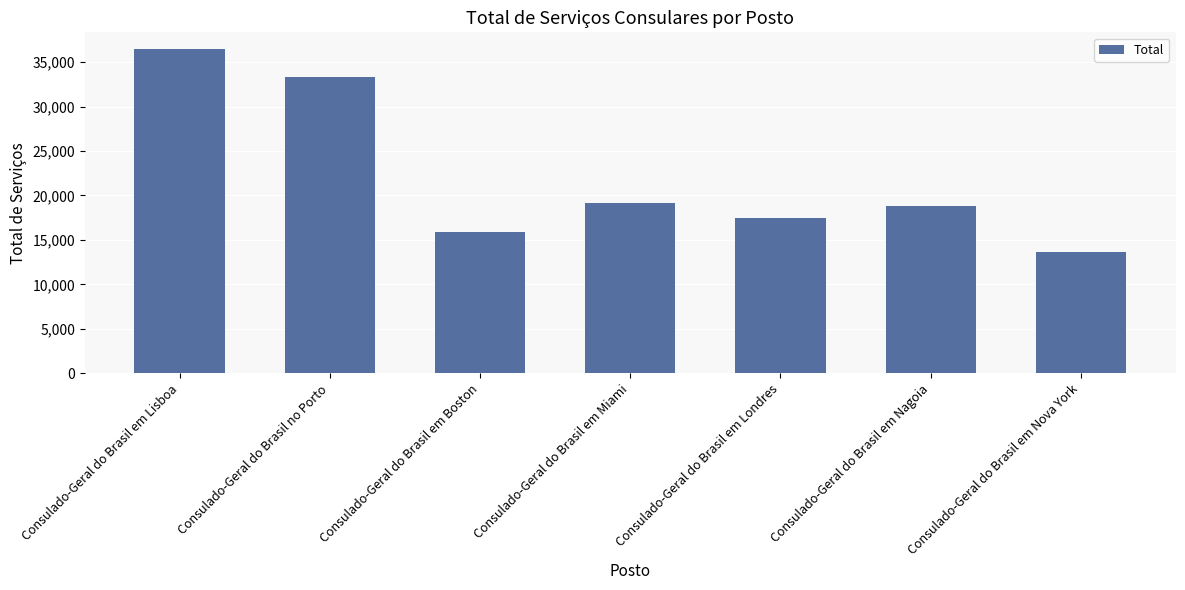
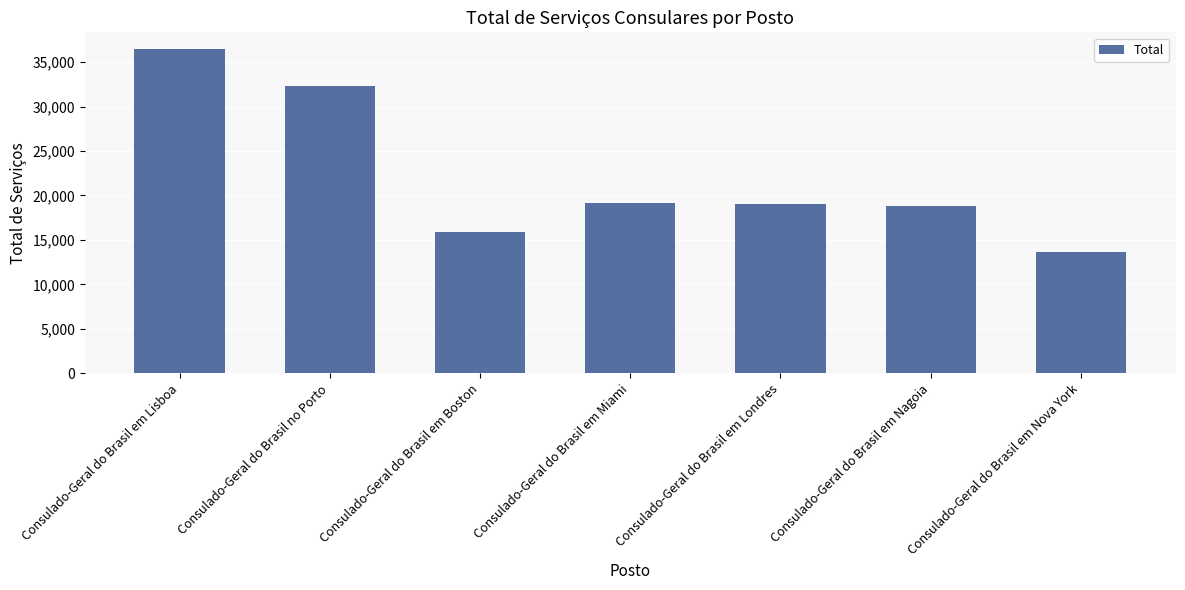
  {
    "Consulado-Geral do Brasil em Lisboa": "37,000",
-   "Consulado-Geral do Brasil no Porto": "33,000",
+   "Consulado-Geral do Brasil no Porto": "32,000",
    "Consulado-Geral do Brasil em Boston": "16,000",
    "Consulado-Geral do Brasil em Miami": "19,000",
-   "Consulado-Geral do Brasil em Londres": "18,000",
+   "Consulado-Geral do Brasil em Londres": "19,000",
    "Consulado-Geral do Brasil em Nagoia": "19,000",
    "Consulado-Geral do Brasil em Nova York": "14,000"
  }
